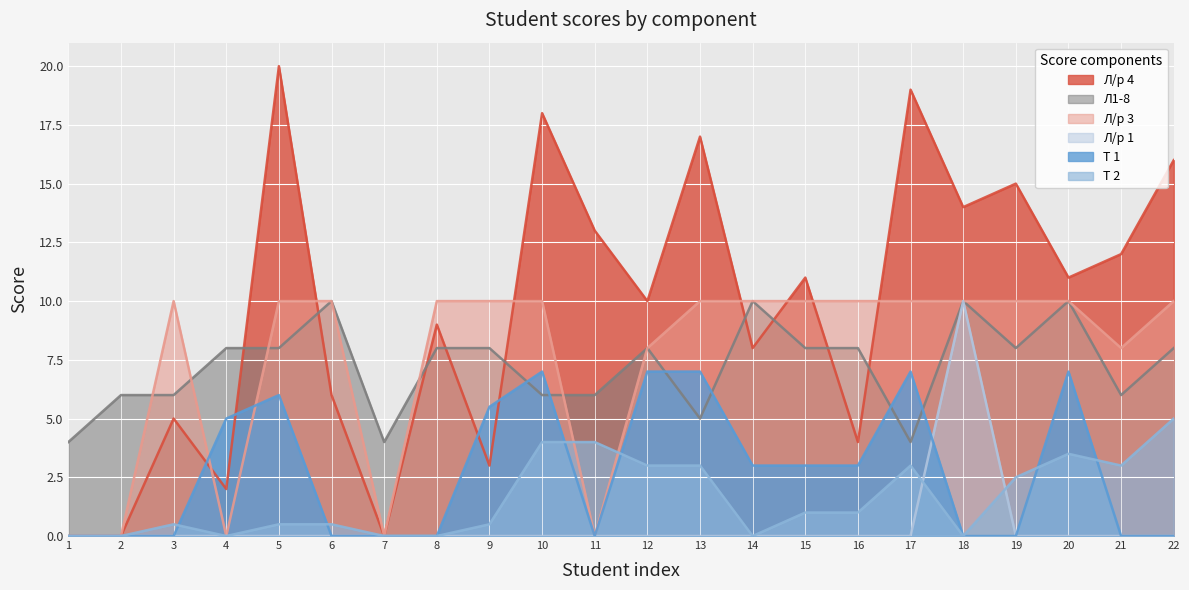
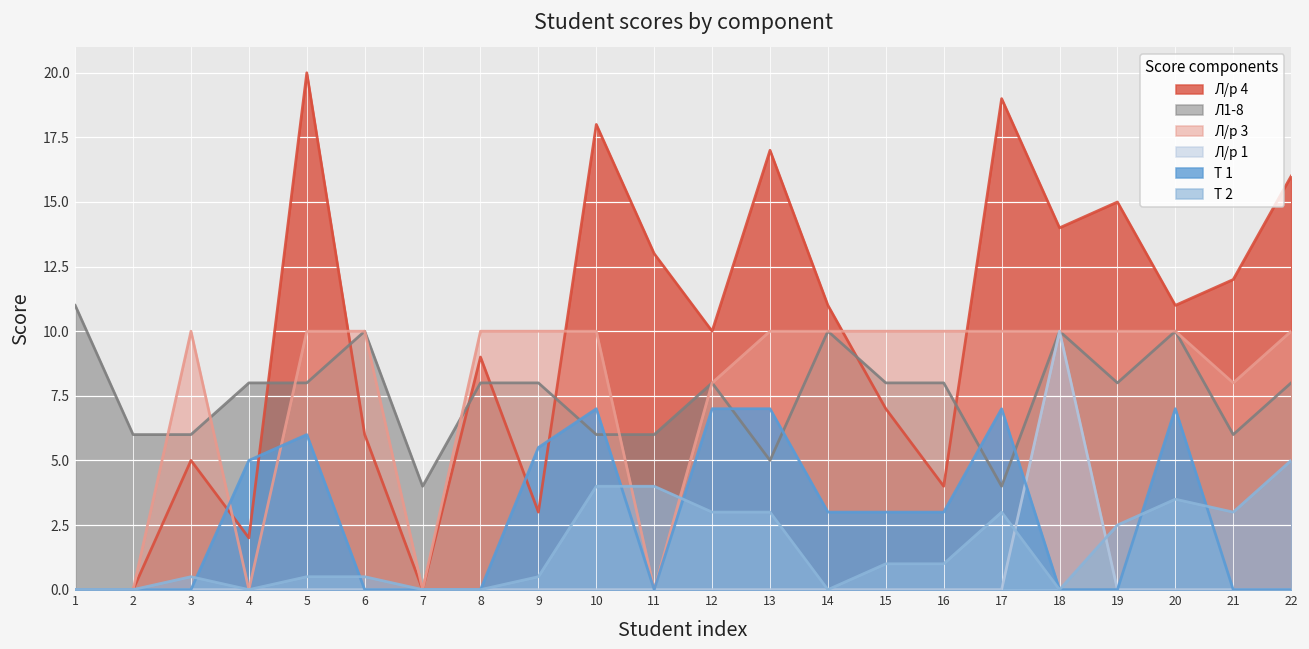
  {
    "Л/р 4": {
      "3": 5,
      "4": 2,
      "5": 20,
      "6": 6,
      "8": 9,
      "9": 3,
      "10": 18,
      "11": 13,
      "12": 10,
      "13": 17,
-     "14": 8,
-     "15": 11,
+     "14": 11,
+     "15": 7,
      "16": 4,
      "17": 19,
      "18": 14,
      "19": 15,
      "20": 11,
      "21": 12,
      "22": 16
    },
    "Л1-8": {
-     "1": 4,
+     "1": 11,
      "2": 6,
      "3": 6,
      "4": 8,
      "5": 8,
      "7": 4,
      "8": 8,
      "9": 8,
      "10": 6,
      "11": 6,
      "13": 5,
      "15": 8,
      "16": 8,
      "17": 4,
      "19": 8,
      "21": 6,
      "22": 8
    },
    "Л/р 3": {
      "3": 10,
      "5": 10,
      "8": 10,
      "9": 10,
      "10": 10,
      "13": 10,
      "15": 10,
      "16": 10,
      "17": 10,
      "19": 10,
      "21": 8,
      "22": 10
    }
  }
